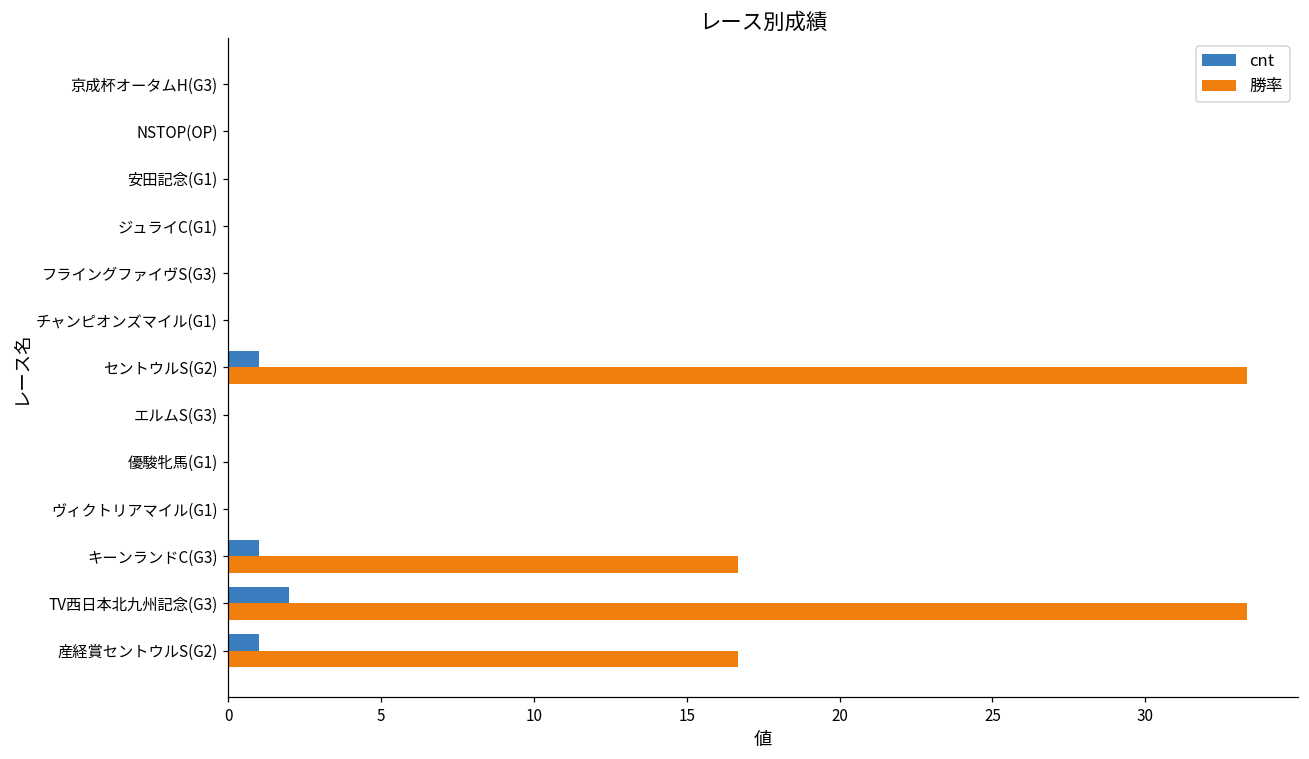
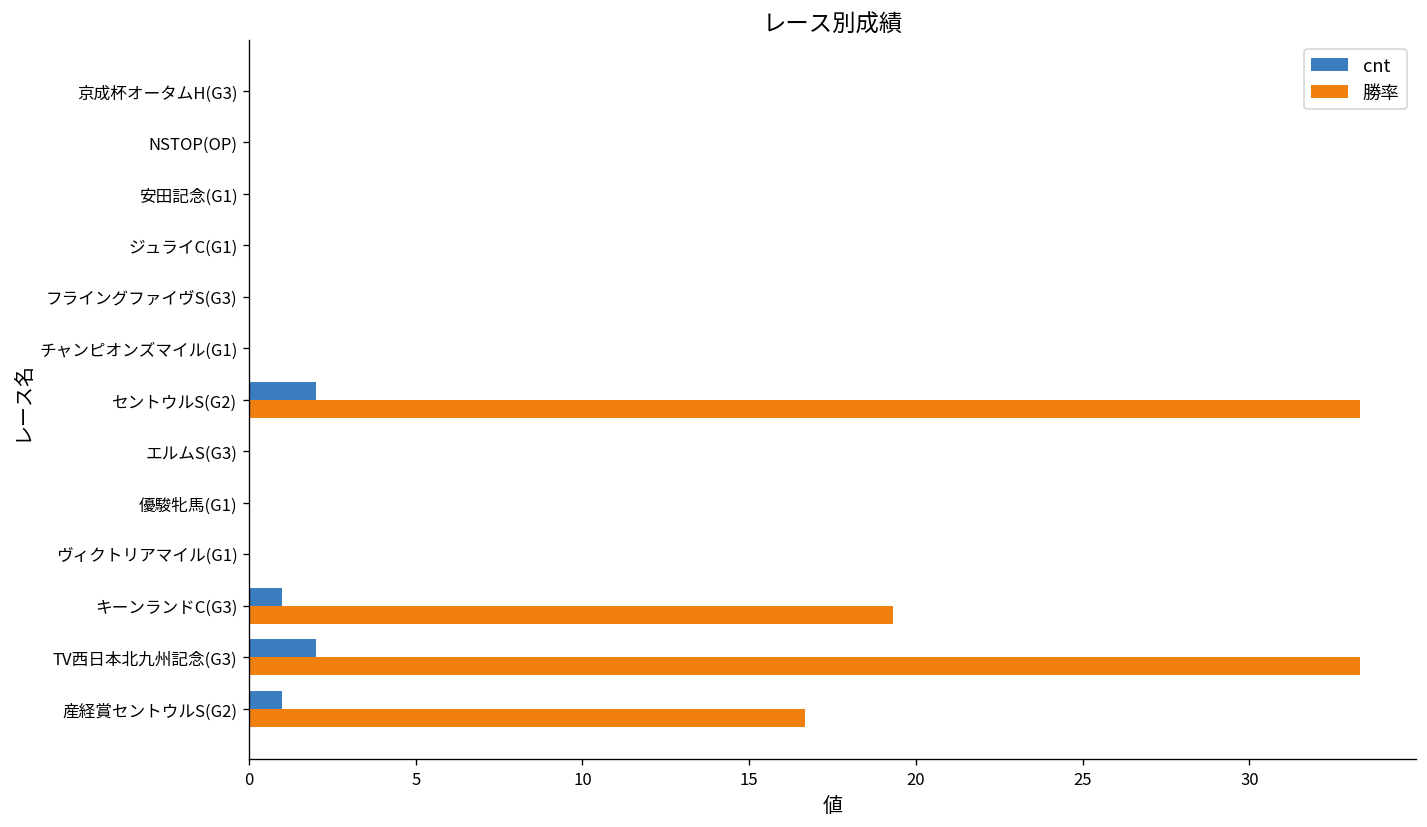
  {
    "cnt": {
      "京成杯オータムH(G3)": 0,
      "NSTOP(OP)": 0,
      "安田記念(G1)": 0,
      "ジュライC(G1)": 0,
      "フライングファイヴS(G3)": 0,
      "チャンピオンズマイル(G1)": 0,
-     "セントウルS(G2)": 1,
+     "セントウルS(G2)": 2,
      "エルムS(G3)": 0,
      "優駿牝馬(G1)": 0,
      "ヴィクトリアマイル(G1)": 0,
      "キーンランドC(G3)": 1,
      "TV西日本北九州記念(G3)": 2,
      "産経賞セントウルS(G2)": 1
    },
    "勝率": {
      "京成杯オータムH(G3)": 0.0,
      "NSTOP(OP)": 0.0,
      "安田記念(G1)": 0.0,
      "ジュライC(G1)": 0.0,
      "フライングファイヴS(G3)": 0.0,
      "チャンピオンズマイル(G1)": 0.0,
      "セントウルS(G2)": 33.3,
      "エルムS(G3)": 0.0,
      "優駿牝馬(G1)": 0.0,
      "ヴィクトリアマイル(G1)": 0.0,
-     "キーンランドC(G3)": 16.7,
+     "キーンランドC(G3)": 19.3,
      "TV西日本北九州記念(G3)": 33.3,
      "産経賞セントウルS(G2)": 16.7
    }
  }
